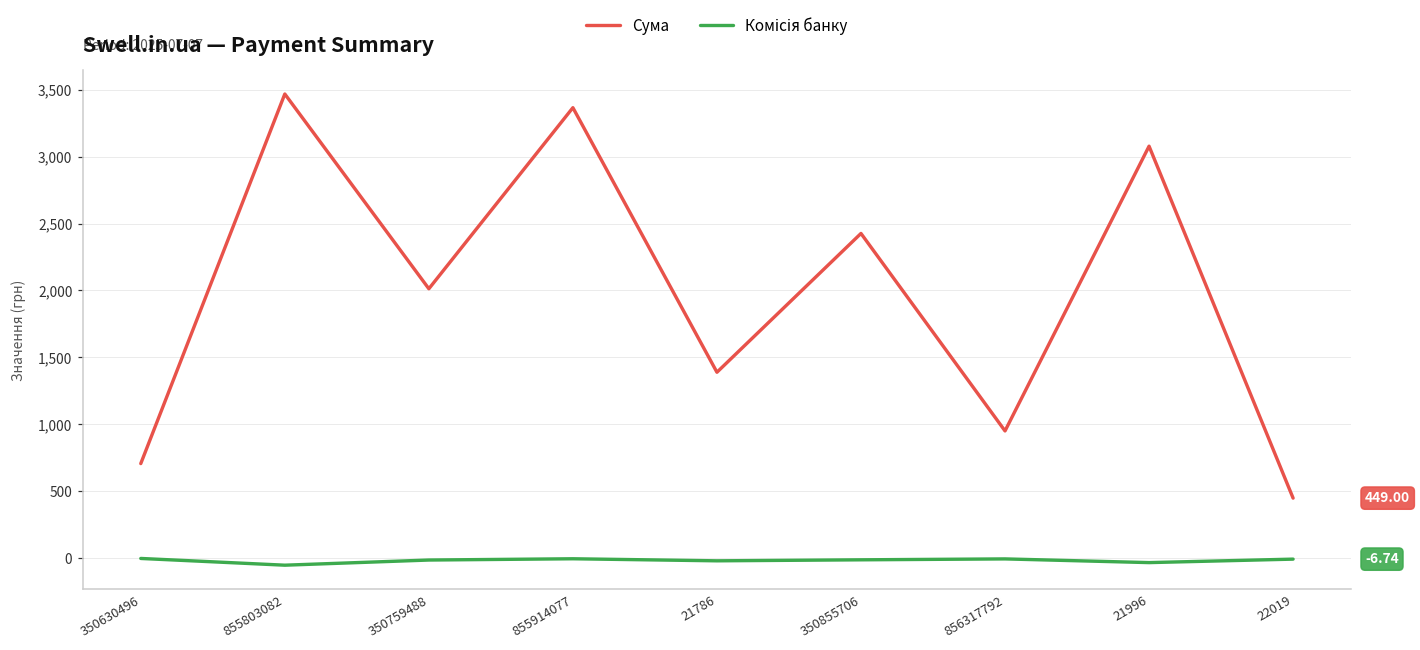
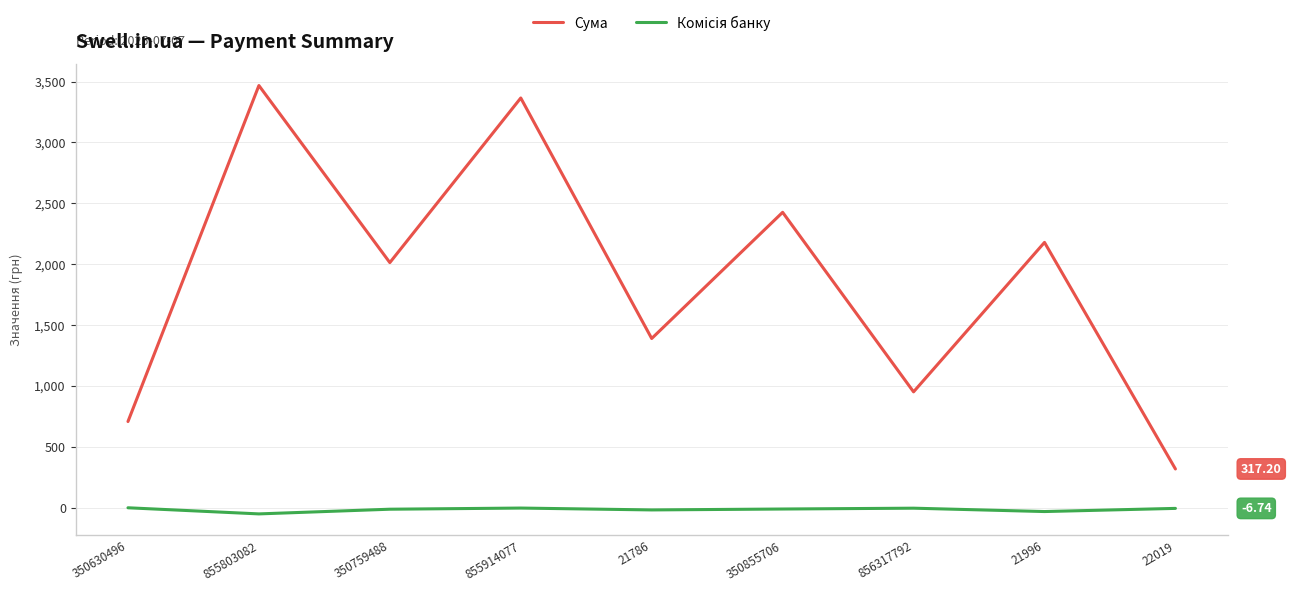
  {
    "Сума": {
-     "21996": "3,080",
-     "22019": "449.00"
+     "21996": "2,180",
+     "22019": "317.20"
    },
    "Комісія банку": {
      "350630496": "0",
      "855803082": "-50",
      "350759488": "-10",
      "855914077": "0",
      "21786": "-20",
      "350855706": "-10",
      "856317792": "-10",
      "21996": "-30",
      "22019": "-10"
    }
  }
